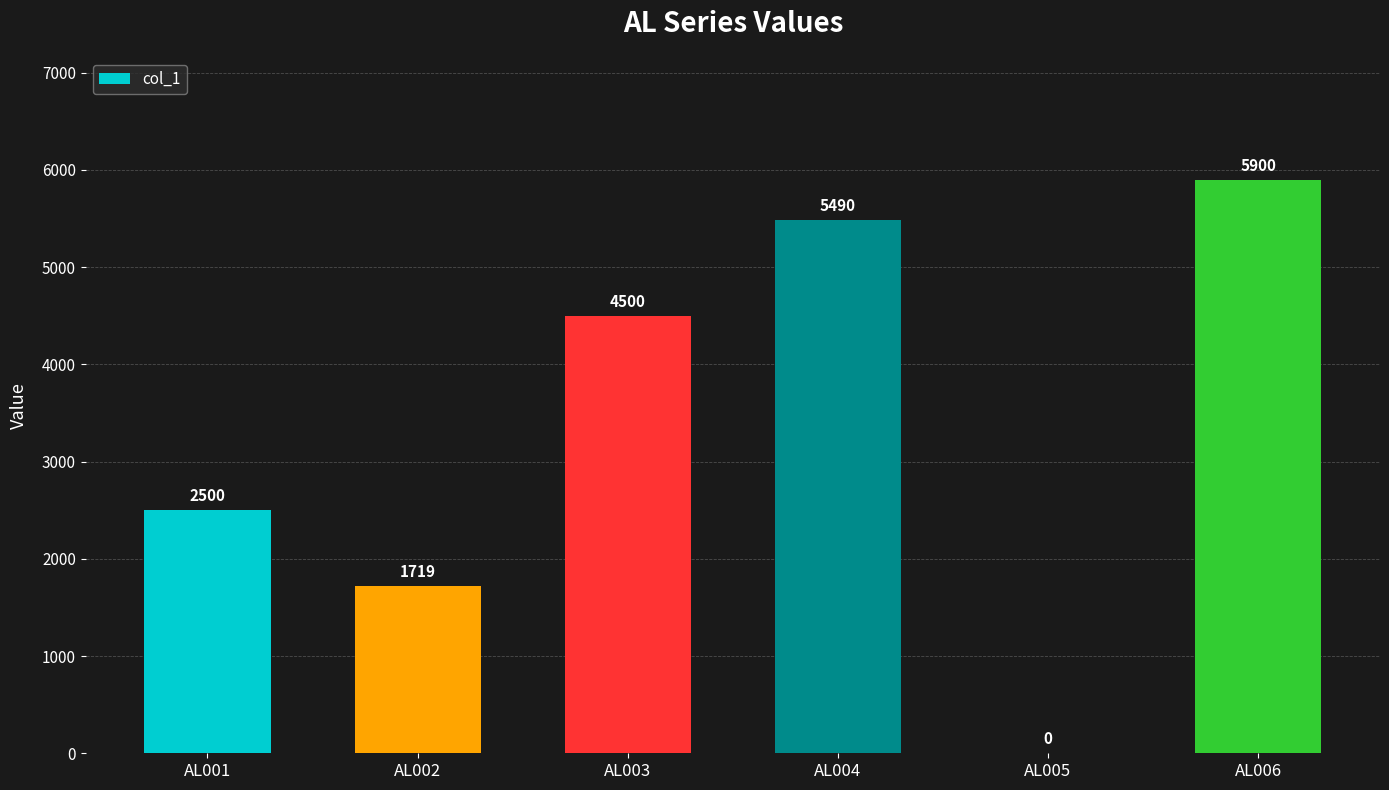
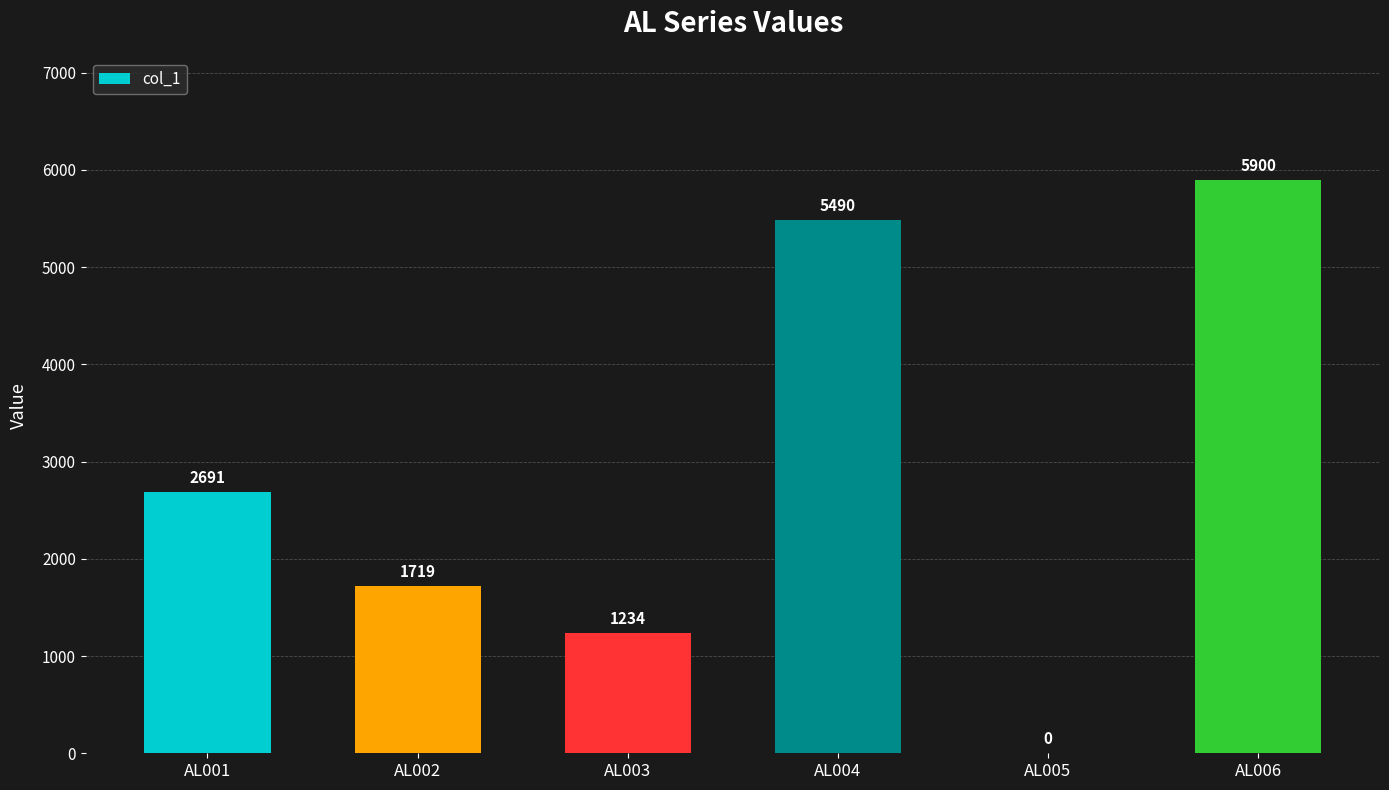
  {
-   "AL001": 2500,
+   "AL001": 2691,
    "AL002": 1719,
-   "AL003": 4500,
+   "AL003": 1234,
    "AL004": 5490,
    "AL005": 0,
    "AL006": 5900
  }
